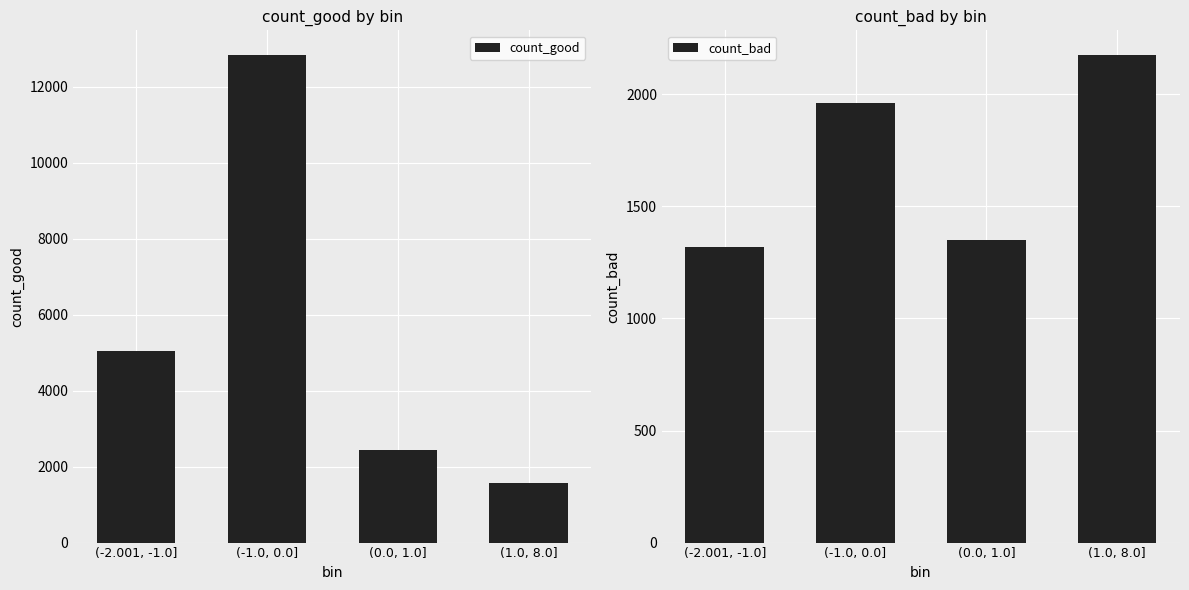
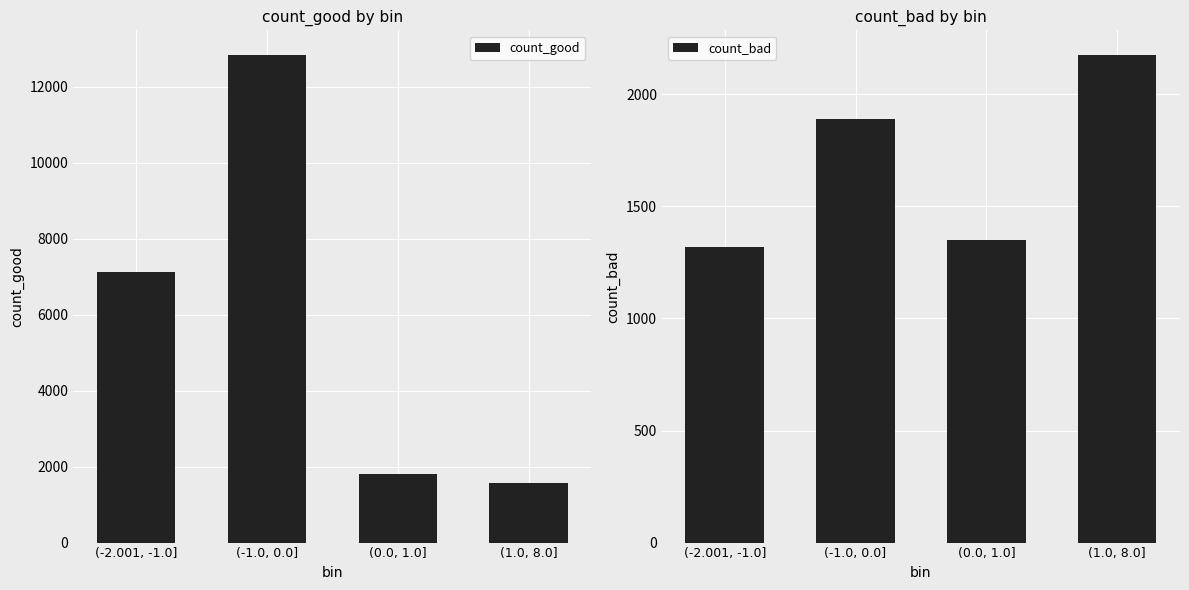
  {
    "count_good by bin": {
-     "(-2.001, -1.0]": 5000,
+     "(-2.001, -1.0]": 7100,
      "(-1.0, 0.0]": 12800,
-     "(0.0, 1.0]": 2400,
+     "(0.0, 1.0]": 1800,
      "(1.0, 8.0]": 1600
    },
    "count_bad by bin": {
      "(-2.001, -1.0]": 1320,
-     "(-1.0, 0.0]": 1960,
+     "(-1.0, 0.0]": 1890,
      "(0.0, 1.0]": 1350,
      "(1.0, 8.0]": 2180
    }
  }
